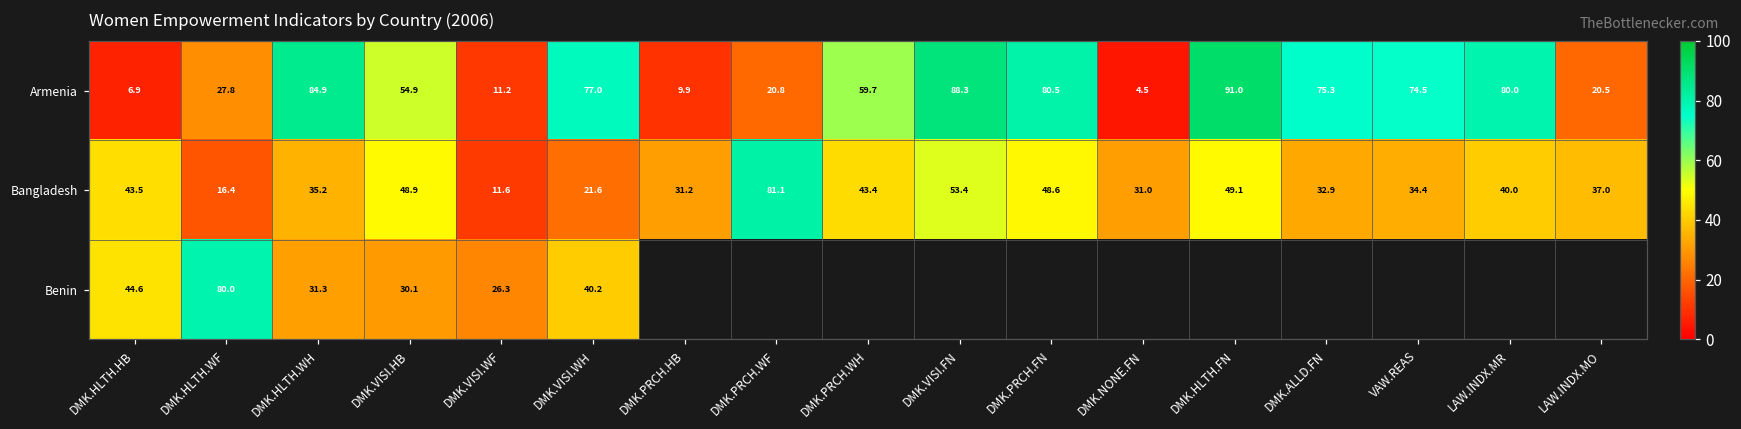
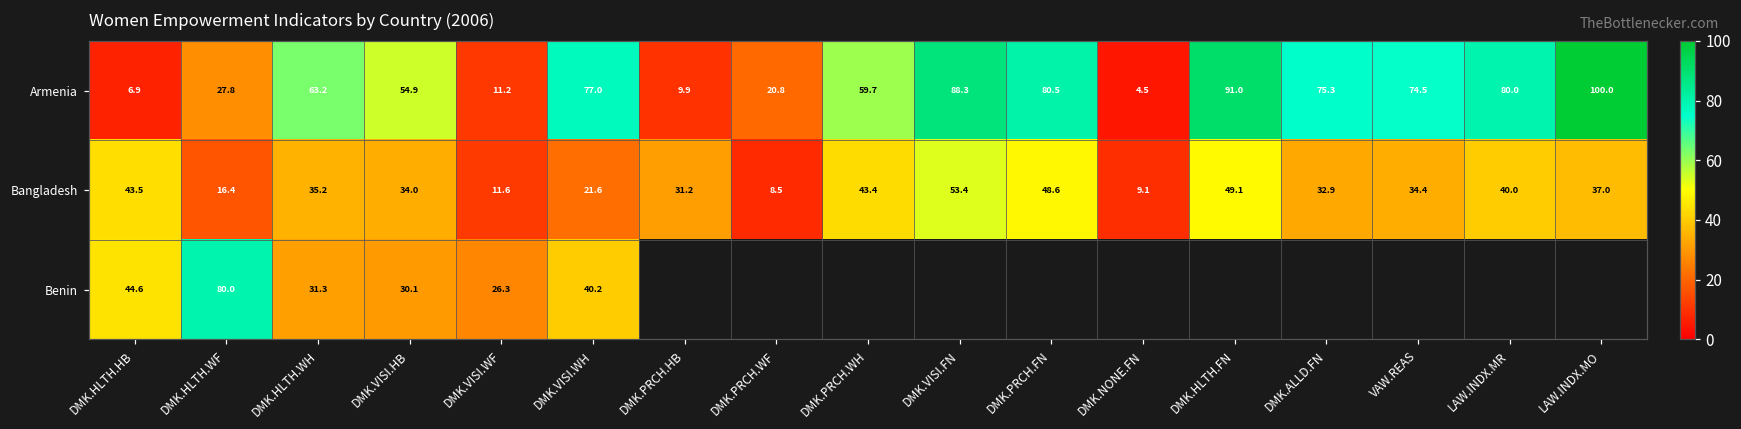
  {
    "Armenia": {
      "DMK.HLTH.HB": 6.9,
      "DMK.HLTH.WF": 27.8,
-     "DMK.HLTH.WH": 84.9,
+     "DMK.HLTH.WH": 63.2,
      "DMK.VISI.HB": 54.9,
      "DMK.VISI.WF": 11.2,
      "DMK.VISI.WH": 77.0,
      "DMK.PRCH.HB": 9.9,
      "DMK.PRCH.WF": 20.8,
      "DMK.PRCH.WH": 59.7,
      "DMK.VISI.FN": 88.3,
      "DMK.PRCH.FN": 80.5,
      "DMK.NONE.FN": 4.5,
      "DMK.HLTH.FN": 91.0,
      "DMK.ALLD.FN": 75.3,
      "VAW.REAS": 74.5,
      "LAW.INDX.MR": 80.0,
-     "LAW.INDX.MO": 20.5
+     "LAW.INDX.MO": 100.0
    },
    "Bangladesh": {
      "DMK.HLTH.HB": 43.5,
      "DMK.HLTH.WF": 16.4,
      "DMK.HLTH.WH": 35.2,
-     "DMK.VISI.HB": 48.9,
+     "DMK.VISI.HB": 34.0,
      "DMK.VISI.WF": 11.6,
      "DMK.VISI.WH": 21.6,
      "DMK.PRCH.HB": 31.2,
-     "DMK.PRCH.WF": 81.1,
+     "DMK.PRCH.WF": 8.5,
      "DMK.PRCH.WH": 43.4,
      "DMK.VISI.FN": 53.4,
      "DMK.PRCH.FN": 48.6,
-     "DMK.NONE.FN": 31.0,
+     "DMK.NONE.FN": 9.1,
      "DMK.HLTH.FN": 49.1,
      "DMK.ALLD.FN": 32.9,
      "VAW.REAS": 34.4,
      "LAW.INDX.MR": 40.0,
      "LAW.INDX.MO": 37.0
    },
    "Benin": {
      "DMK.HLTH.HB": 44.6,
      "DMK.HLTH.WF": 80.0,
      "DMK.HLTH.WH": 31.3,
      "DMK.VISI.HB": 30.1,
      "DMK.VISI.WF": 26.3,
      "DMK.VISI.WH": 40.2
    }
  }
